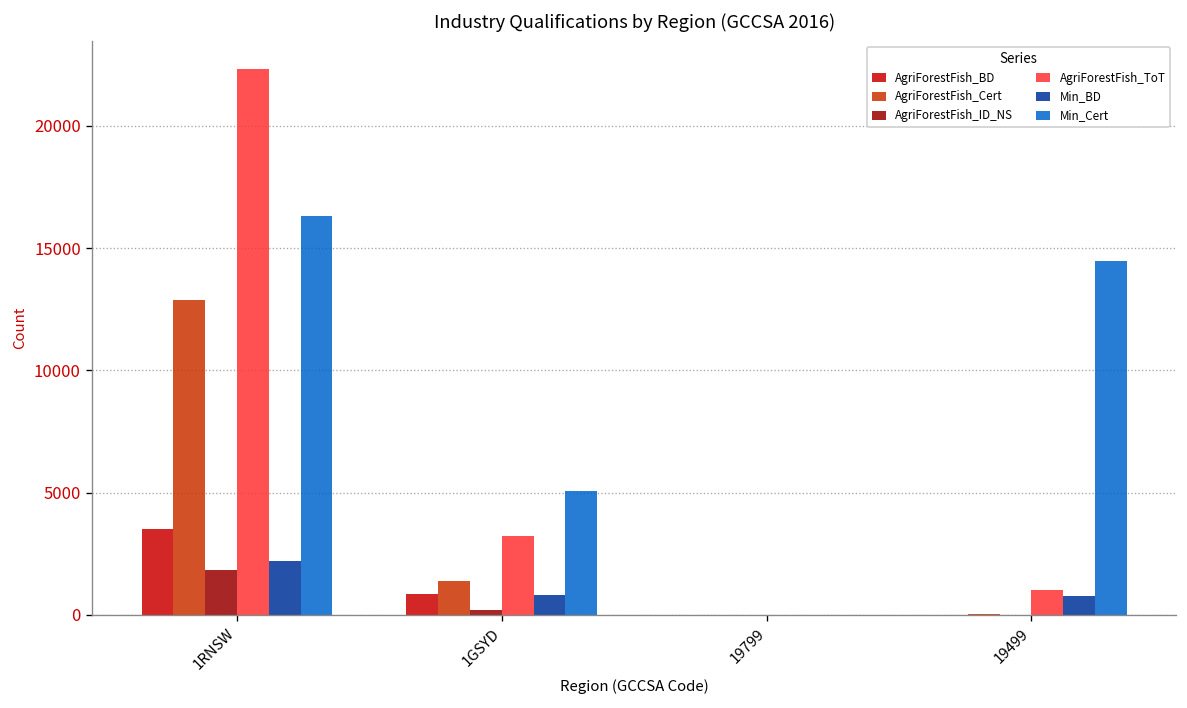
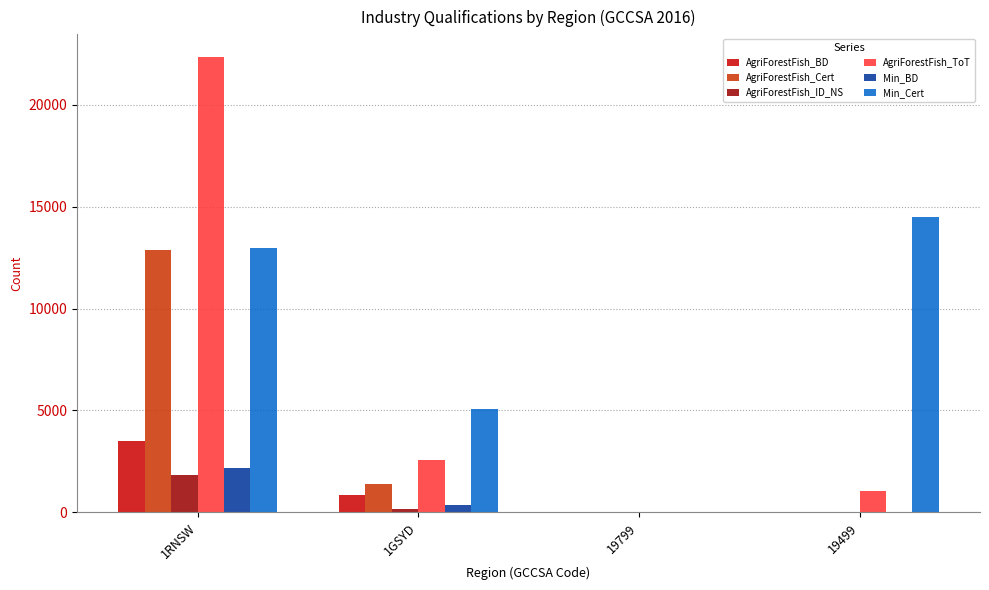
  {
    "AgriForestFish_ToT": {
      "1RNSW": 22300,
-     "1GSYD": 3200,
+     "1GSYD": 2600,
      "19799": 0,
      "19499": 1000
    },
    "Min_BD": {
      "1RNSW": 2200,
-     "1GSYD": 800,
+     "1GSYD": 400,
      "19799": 0,
-     "19499": 800
+     "19499": 0
    },
    "Min_Cert": {
-     "1RNSW": 16300,
+     "1RNSW": 13000,
      "1GSYD": 5100,
      "19799": 0,
      "19499": 14500
    }
  }
